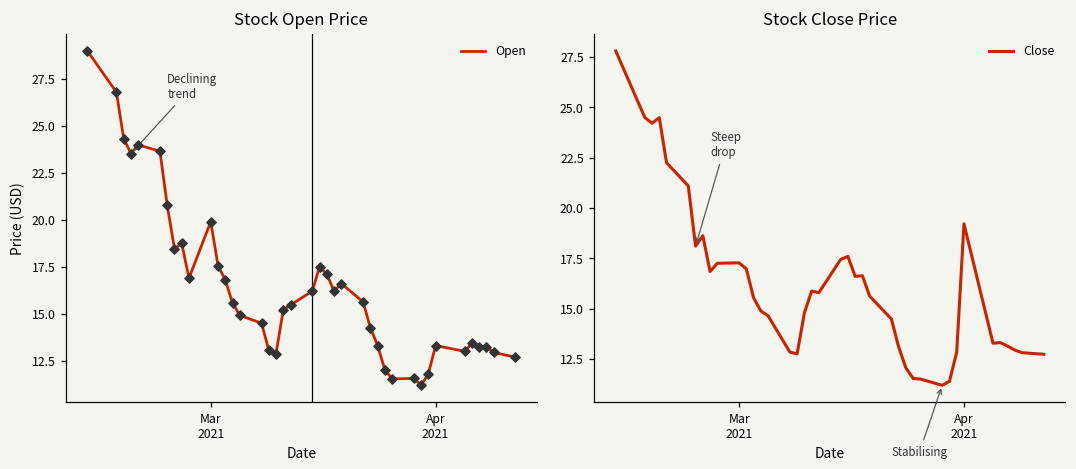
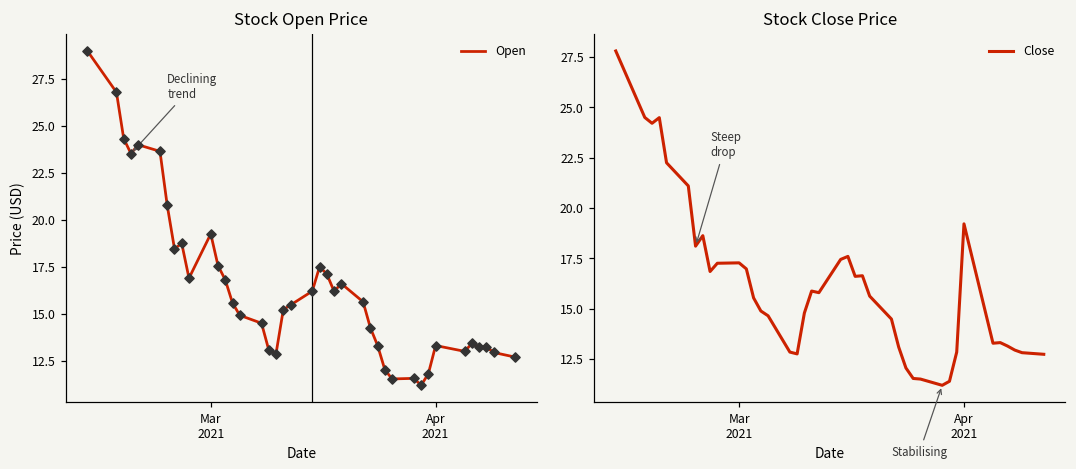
  {
    "Stock Open Price": {
-     "Mar 2021": 19.9,
+     "Mar 2021": 19.3,
      "Apr 2021": 13.3
    },
    "Stock Close Price": {
      "Mar 2021": 17.3,
      "Apr 2021": 19.2
    }
  }
